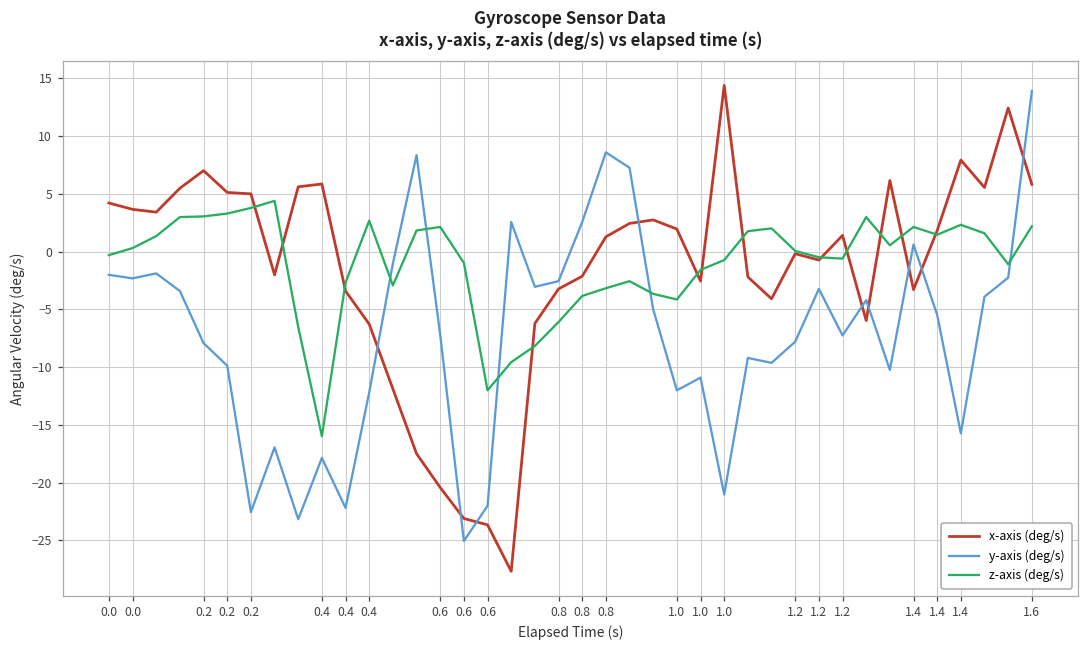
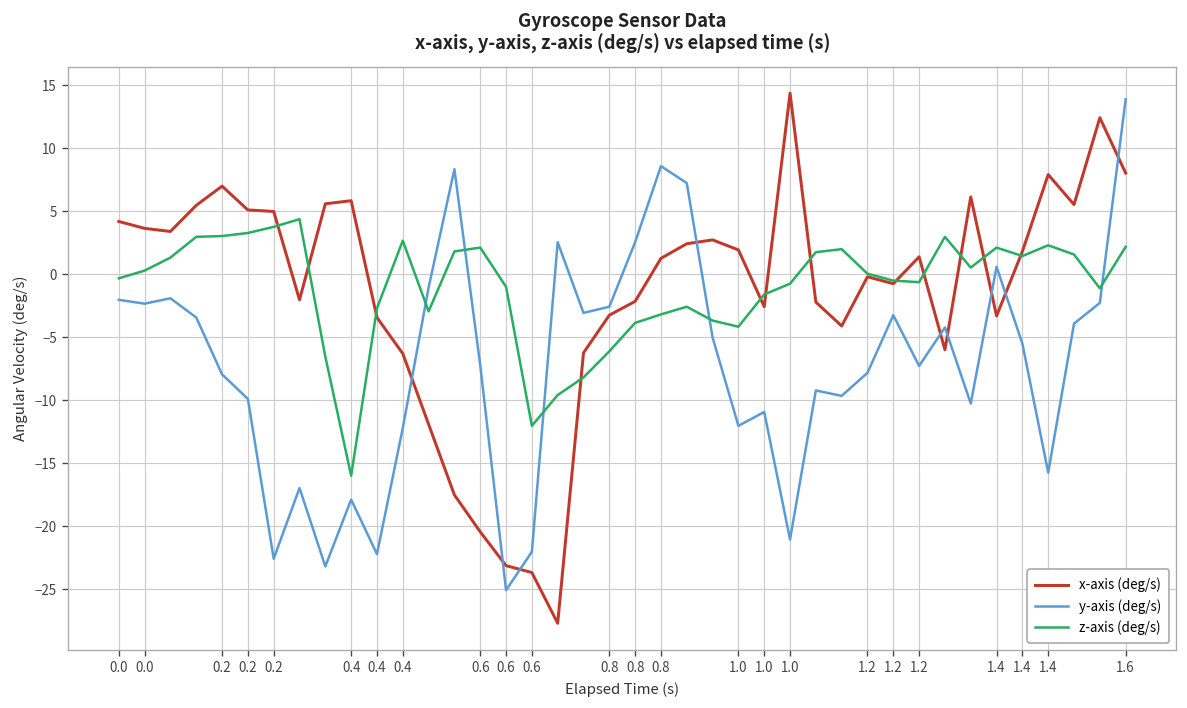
  {
    "x-axis (deg/s)": {
-     "1.6": 5.8
+     "1.6": 8.0
    },
    "y-axis (deg/s)": {
      "1.6": 13.9
    },
    "z-axis (deg/s)": {
      "1.6": 2.2
    }
  }
